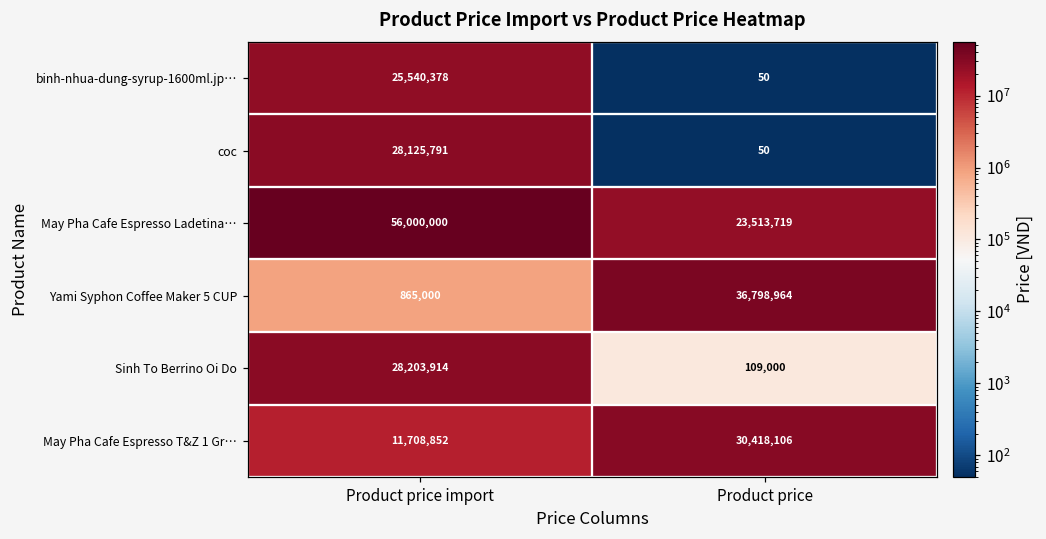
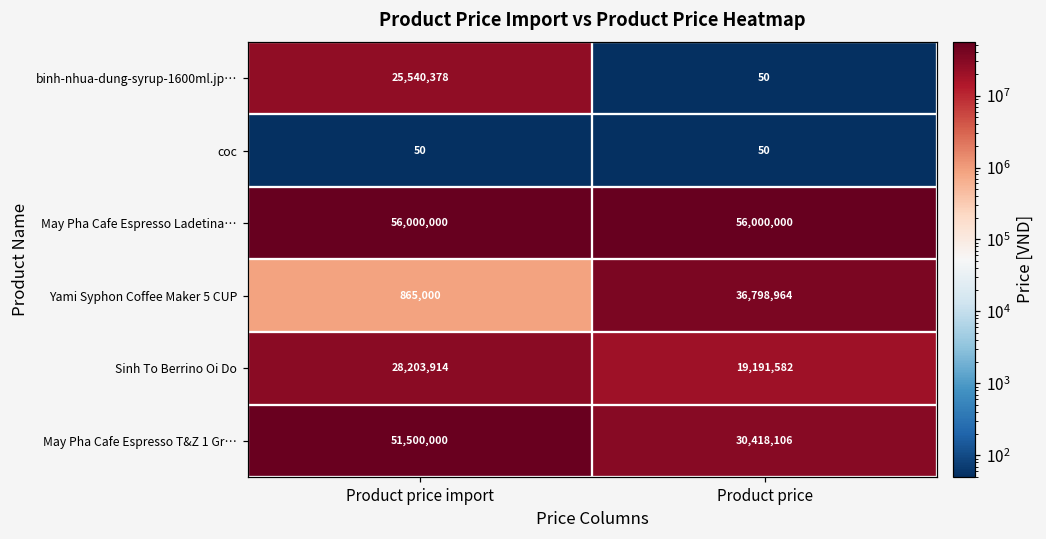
  {
    "binh-nhua-dung-syrup-1600ml.jp…": {
      "Product price import": "25,540,378",
      "Product price": "50"
    },
    "coc": {
-     "Product price import": "28,125,791",
+     "Product price import": "50",
      "Product price": "50"
    },
    "May Pha Cafe Espresso Ladetina…": {
      "Product price import": "56,000,000",
-     "Product price": "23,513,719"
+     "Product price": "56,000,000"
    },
    "Yami Syphon Coffee Maker 5 CUP": {
      "Product price import": "865,000",
      "Product price": "36,798,964"
    },
    "Sinh To Berrino Oi Do": {
      "Product price import": "28,203,914",
-     "Product price": "109,000"
+     "Product price": "19,191,582"
    },
    "May Pha Cafe Espresso T&Z 1 Gr…": {
-     "Product price import": "11,708,852",
+     "Product price import": "51,500,000",
      "Product price": "30,418,106"
    }
  }
